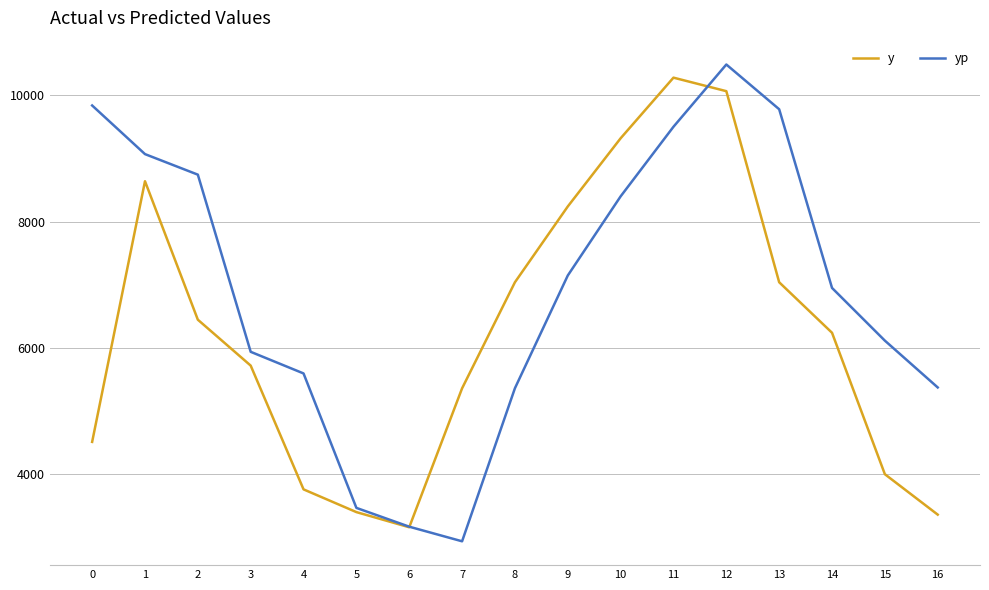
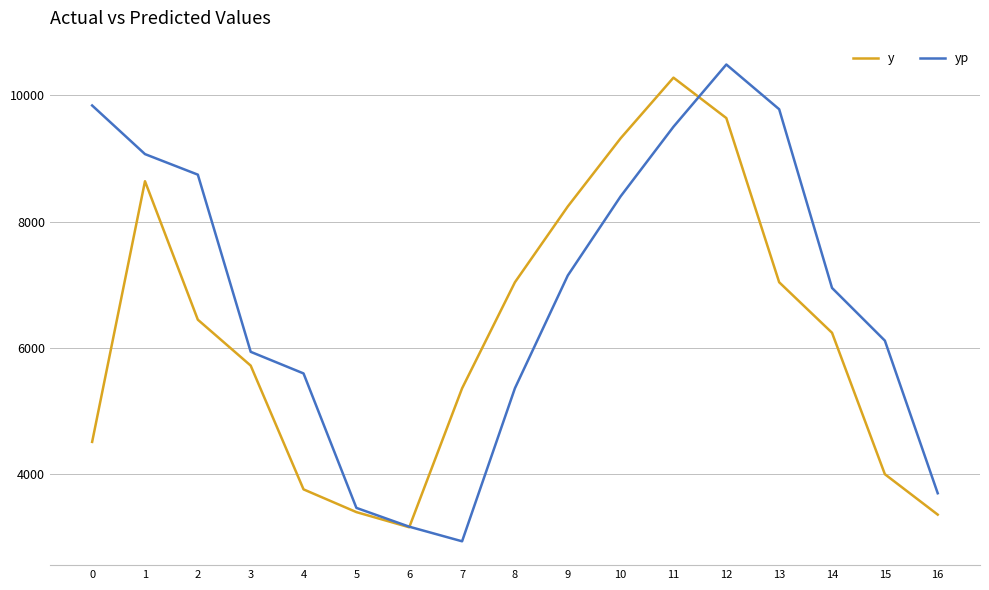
  {
    "y": {
      "0": 4500,
      "1": 8600,
      "2": 6400,
      "3": 5700,
      "4": 3800,
      "5": 3400,
      "7": 5400,
      "8": 7000,
      "9": 8200,
      "10": 9300,
      "11": 10300,
-     "12": 10100,
+     "12": 9600,
      "13": 7000,
      "14": 6200,
      "15": 4000,
      "16": 3400
    },
    "yp": {
      "0": 9800,
      "1": 9100,
      "2": 8700,
      "3": 5900,
      "4": 5600,
      "5": 3500,
      "7": 2900,
      "8": 5400,
      "9": 7100,
      "10": 8400,
      "11": 9500,
      "12": 10500,
      "13": 9800,
      "14": 7000,
      "15": 6100,
-     "16": 5400
+     "16": 3700
    }
  }
